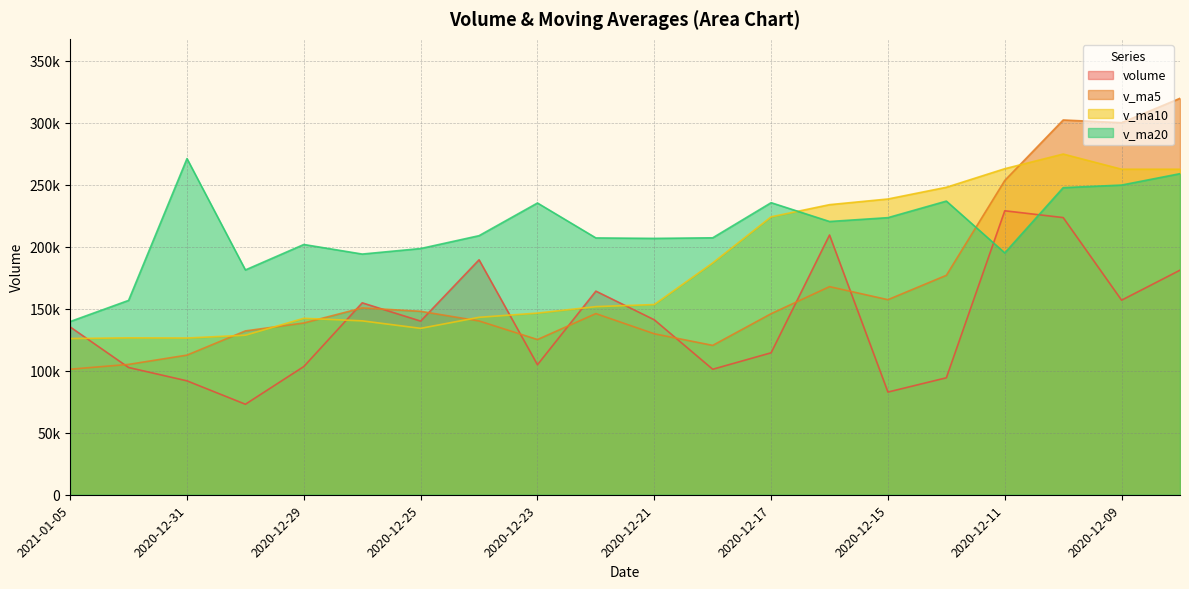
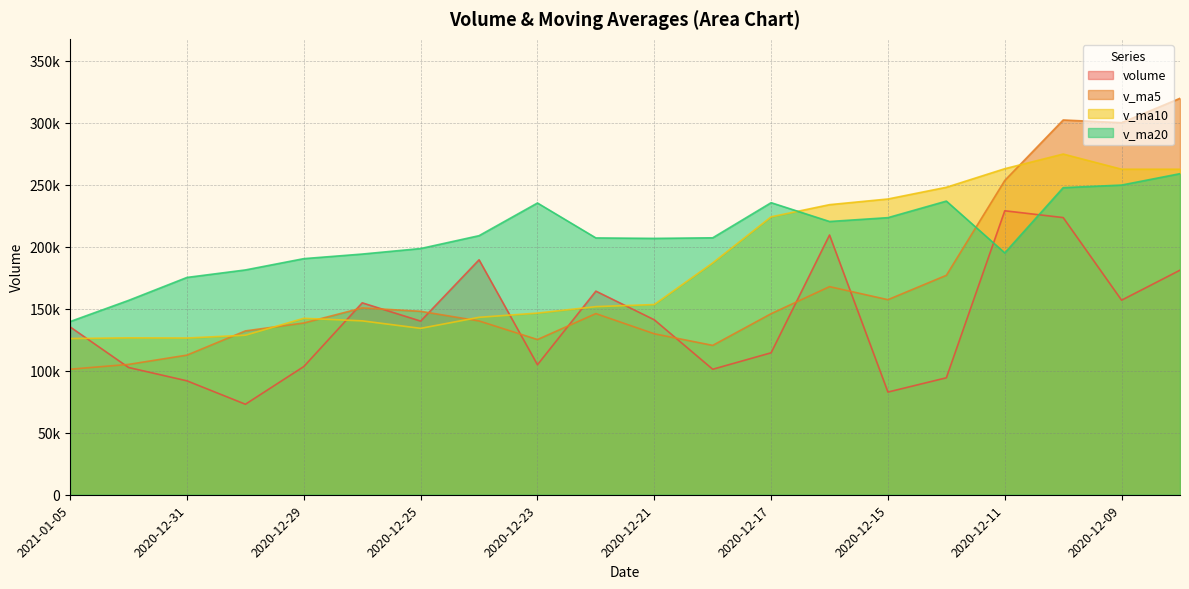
  {
    "v_ma10": {
      "2021-01-05": 126000,
      "2020-12-31": 126000,
      "2020-12-29": 142000,
      "2020-12-25": 134000,
      "2020-12-23": 147000,
      "2020-12-21": 153000,
      "2020-12-17": 224000,
      "2020-12-15": 239000,
      "2020-12-11": 263000,
      "2020-12-09": 263000
    },
    "v_ma20": {
      "2021-01-05": 140000,
-     "2020-12-31": 271000,
-     "2020-12-29": 202000,
+     "2020-12-31": 175000,
+     "2020-12-29": 190000,
      "2020-12-25": 199000,
      "2020-12-23": 235000,
      "2020-12-21": 207000,
      "2020-12-17": 236000,
      "2020-12-15": 224000,
      "2020-12-11": 195000,
      "2020-12-09": 250000
    }
  }
